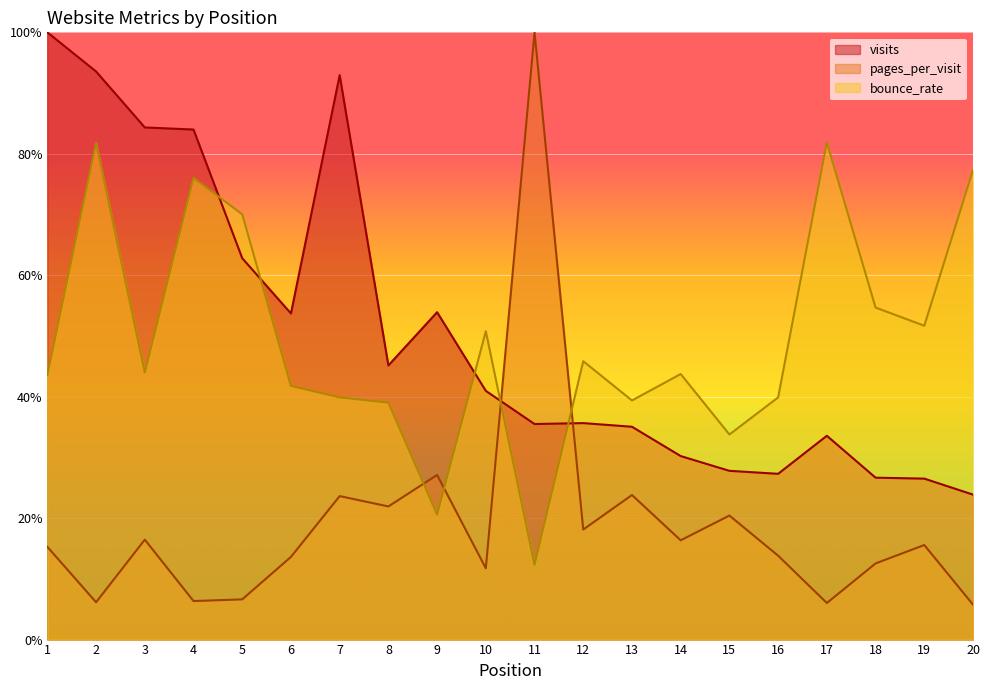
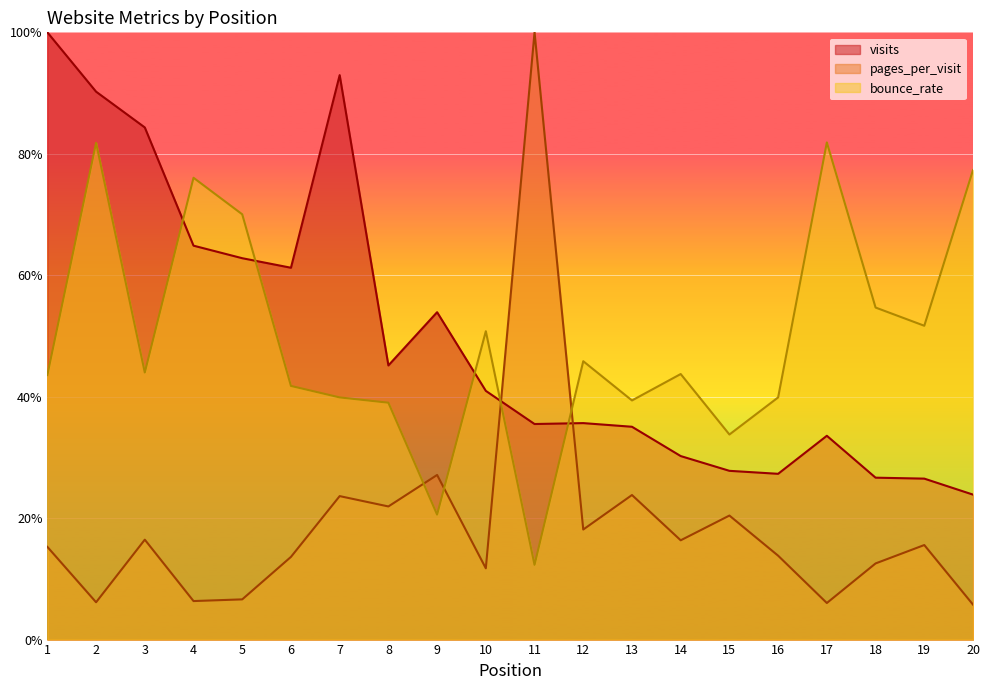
  {
    "visits": {
      "1": "100%",
-     "2": "94%",
+     "2": "90%",
      "3": "84%",
-     "4": "84%",
+     "4": "65%",
      "5": "63%",
-     "6": "54%",
+     "6": "61%",
      "7": "93%",
      "8": "45%",
      "9": "54%",
      "10": "41%",
      "11": "35%",
      "12": "36%",
      "13": "35%",
      "14": "30%",
      "15": "28%",
      "16": "27%",
      "17": "34%",
      "18": "27%",
      "19": "27%",
      "20": "24%"
    }
  }
